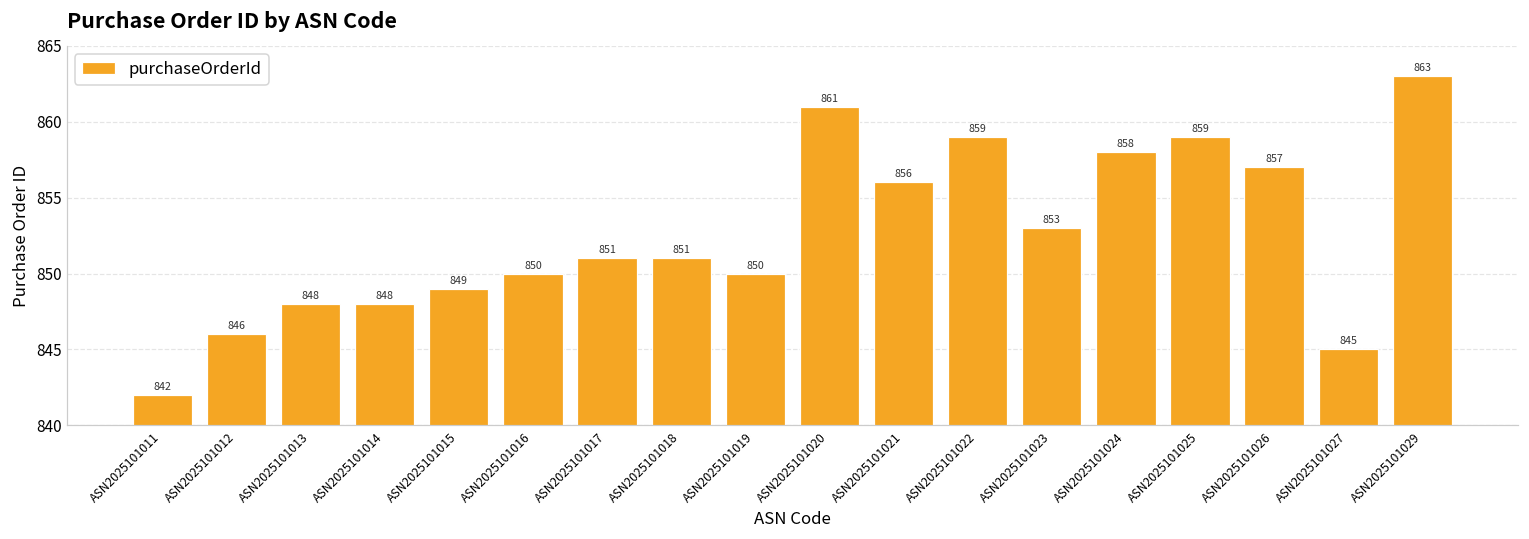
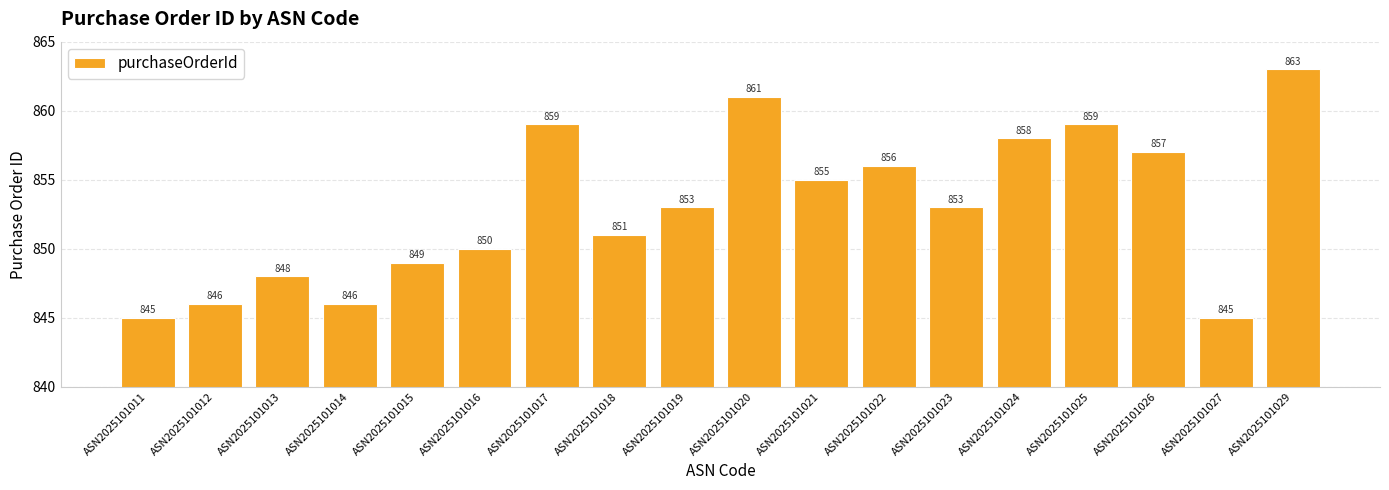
  {
-   "ASN2025101011": 842,
+   "ASN2025101011": 845,
    "ASN2025101012": 846,
    "ASN2025101013": 848,
-   "ASN2025101014": 848,
+   "ASN2025101014": 846,
    "ASN2025101015": 849,
    "ASN2025101016": 850,
-   "ASN2025101017": 851,
+   "ASN2025101017": 859,
    "ASN2025101018": 851,
-   "ASN2025101019": 850,
+   "ASN2025101019": 853,
    "ASN2025101020": 861,
-   "ASN2025101021": 856,
-   "ASN2025101022": 859,
+   "ASN2025101021": 855,
+   "ASN2025101022": 856,
    "ASN2025101023": 853,
    "ASN2025101024": 858,
    "ASN2025101025": 859,
    "ASN2025101026": 857,
    "ASN2025101027": 845,
    "ASN2025101029": 863
  }
